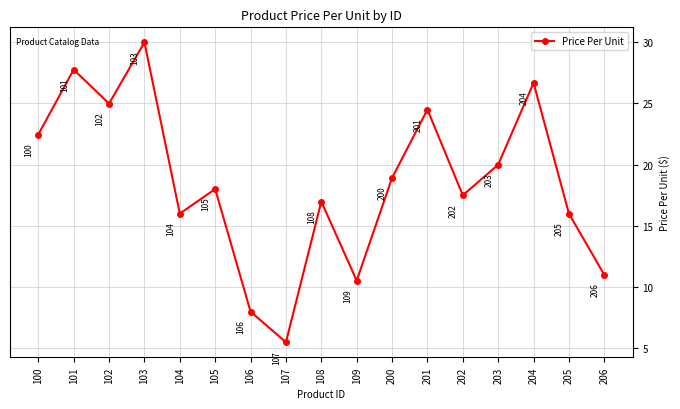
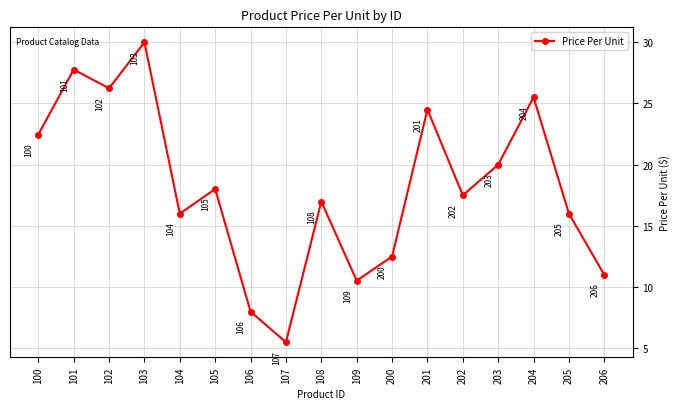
  {
-   "102": 25.0,
-   "200": 18.9,
-   "204": 26.7
+   "102": 26.2,
+   "200": 12.5,
+   "204": 25.5
  }
